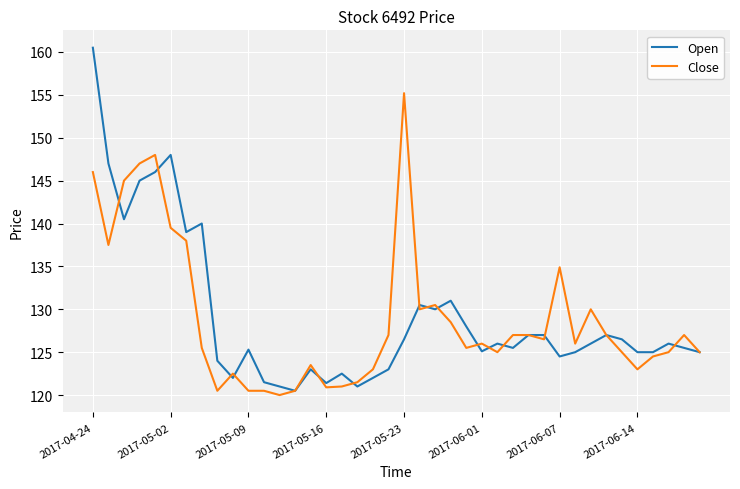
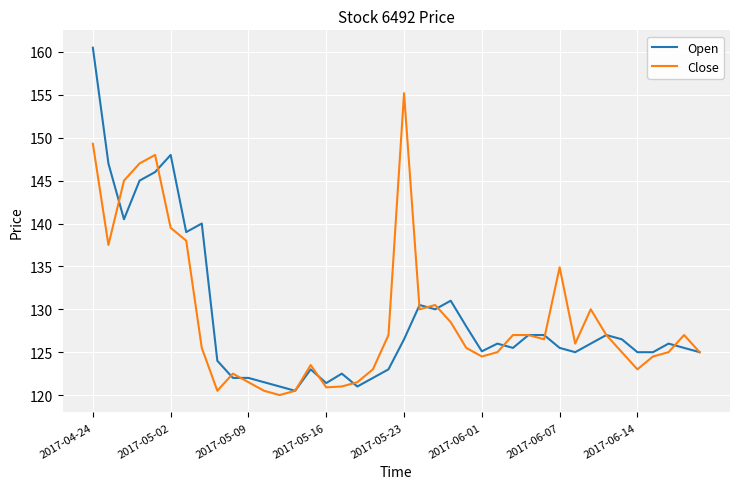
  {
    "Open": {
      "2017-04-24": 161,
      "2017-05-02": 148,
-     "2017-05-09": 125,
+     "2017-05-09": 122,
      "2017-05-16": 121,
      "2017-05-23": 127,
      "2017-06-01": 125,
-     "2017-06-07": 125,
+     "2017-06-07": 126,
      "2017-06-14": 125
    },
    "Close": {
-     "2017-04-24": 146,
+     "2017-04-24": 149,
      "2017-05-02": 140,
-     "2017-05-09": 121,
+     "2017-05-09": 122,
      "2017-05-16": 121,
      "2017-05-23": 155,
-     "2017-06-01": 126,
+     "2017-06-01": 125,
      "2017-06-07": 135,
      "2017-06-14": 123
    }
  }
